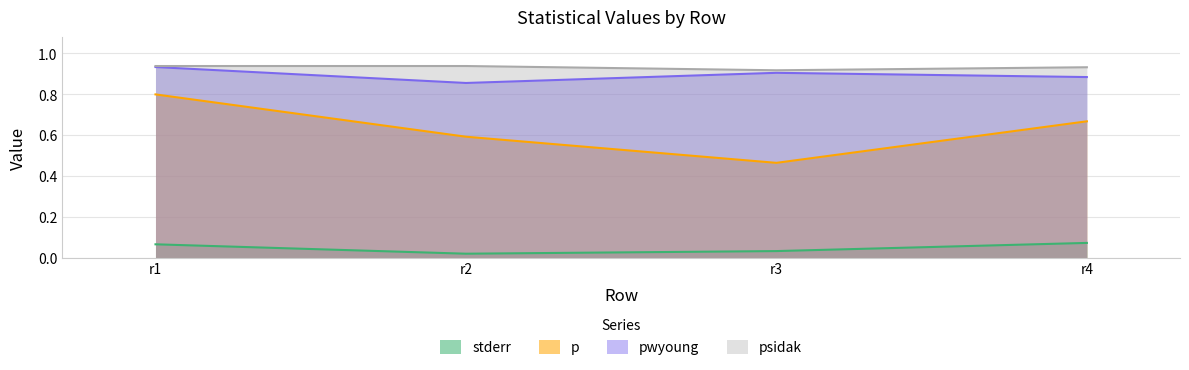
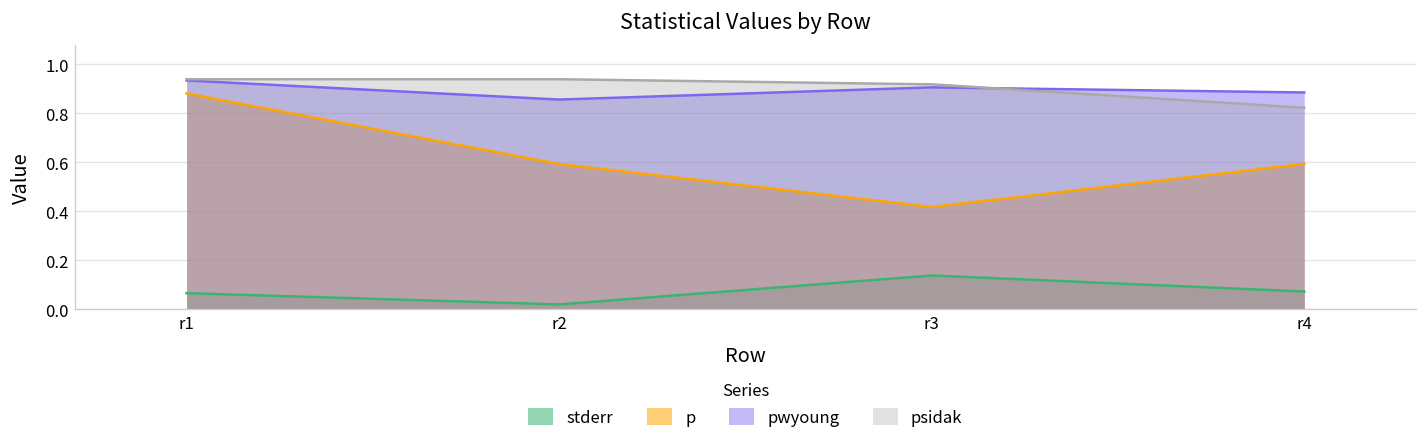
  {
    "stderr": {
      "r1": 0.07,
      "r2": 0.02,
-     "r3": 0.03,
+     "r3": 0.14,
      "r4": 0.07
    },
    "p": {
-     "r1": 0.80,
+     "r1": 0.88,
      "r2": 0.59,
-     "r3": 0.46,
-     "r4": 0.67
+     "r3": 0.42,
+     "r4": 0.59
    },
    "pwyoung": {
      "r2": 0.86,
      "r3": 0.91,
      "r4": 0.88
    },
    "psidak": {
      "r2": 0.94,
      "r3": 0.92,
-     "r4": 0.93
+     "r4": 0.82
    }
  }
